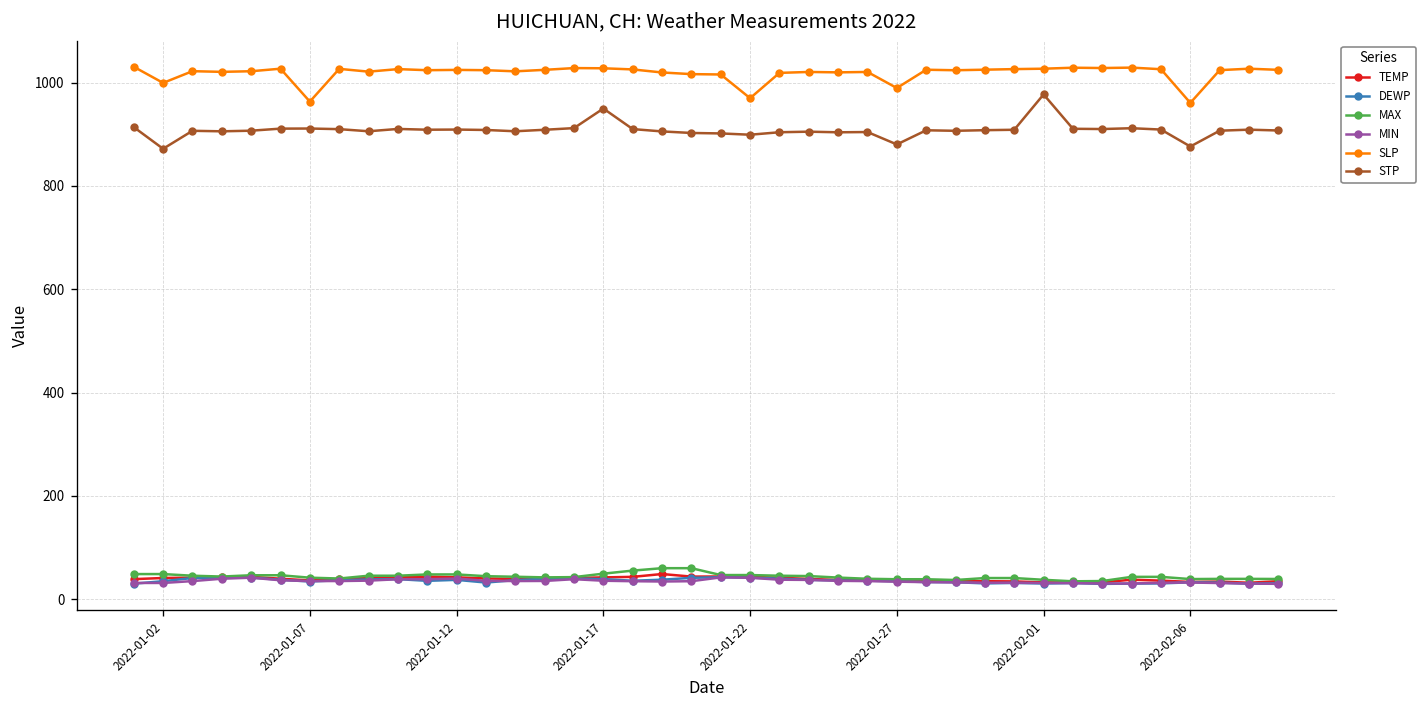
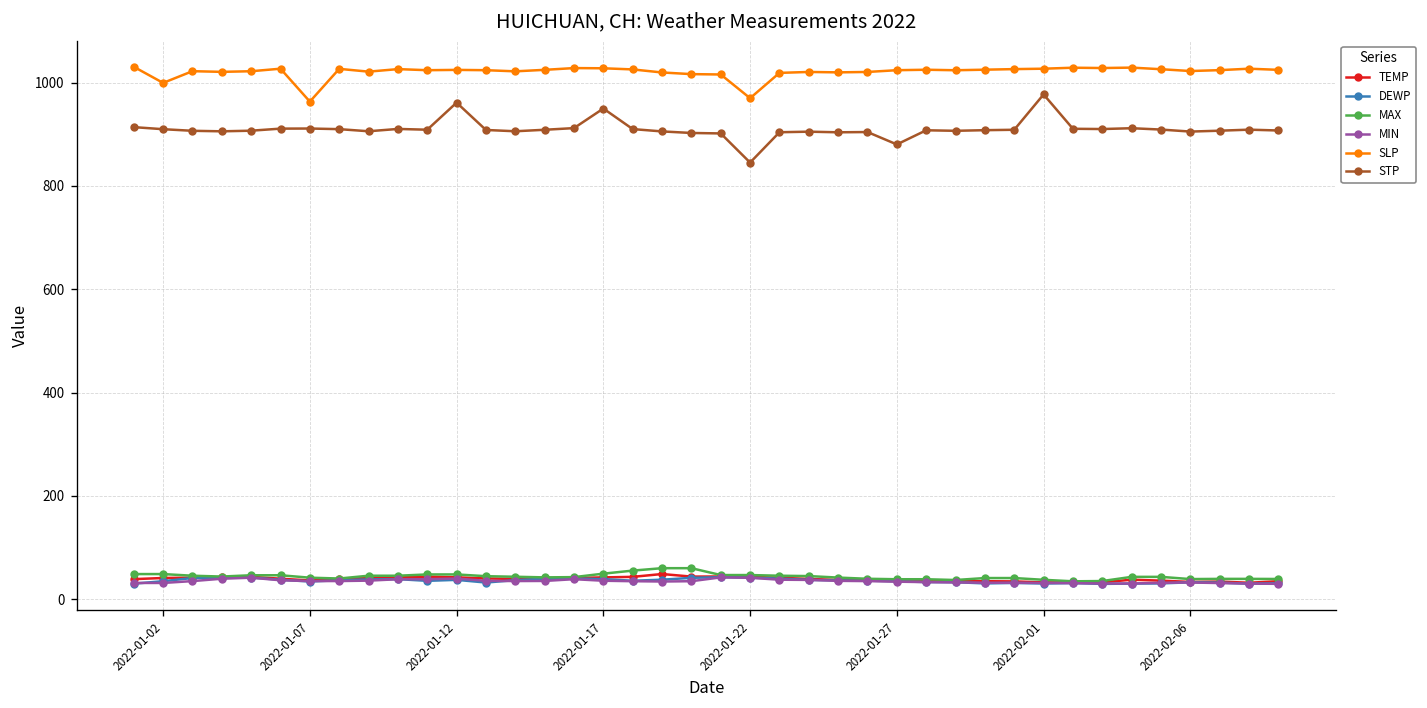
  {
    "TEMP": {
      "2022-01-02": 40
    },
    "MAX": {
      "2022-01-02": 50,
      "2022-01-17": 50
    },
    "SLP": {
      "2022-01-02": 1000,
      "2022-01-07": 960,
      "2022-01-12": 1020,
      "2022-01-17": 1030,
      "2022-01-22": 970,
-     "2022-01-27": 990,
+     "2022-01-27": 1020,
      "2022-02-01": 1030,
-     "2022-02-06": 960
+     "2022-02-06": 1020
    },
    "STP": {
-     "2022-01-02": 870,
+     "2022-01-02": 910,
      "2022-01-07": 910,
-     "2022-01-12": 910,
+     "2022-01-12": 960,
      "2022-01-17": 950,
-     "2022-01-22": 900,
+     "2022-01-22": 850,
      "2022-01-27": 880,
      "2022-02-01": 980,
-     "2022-02-06": 880
+     "2022-02-06": 910
    }
  }
